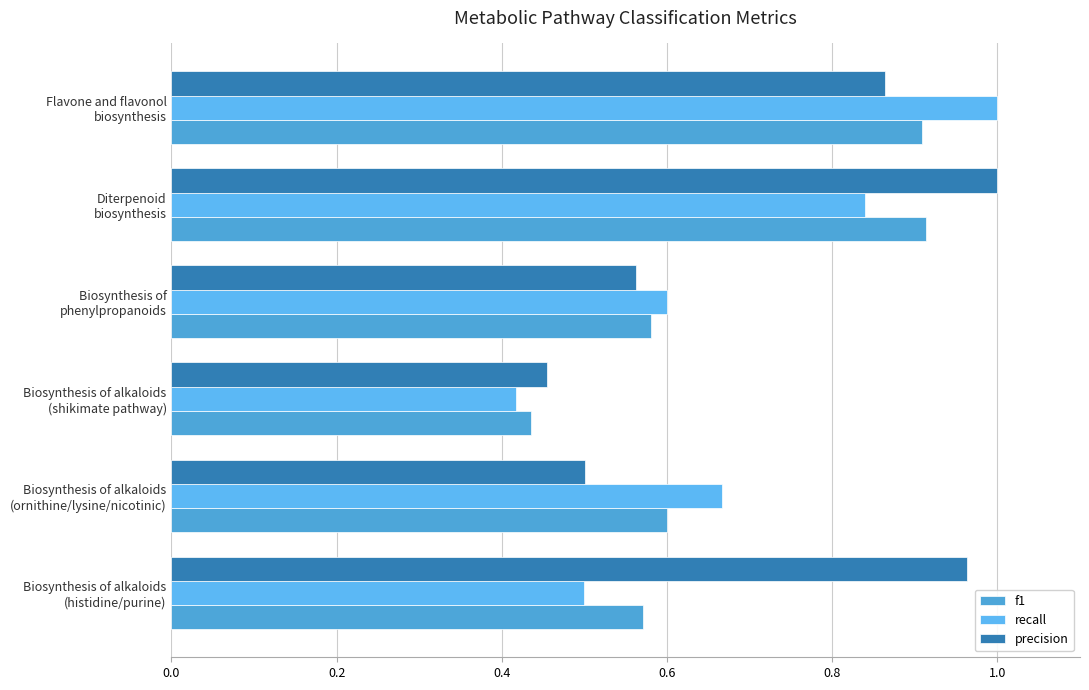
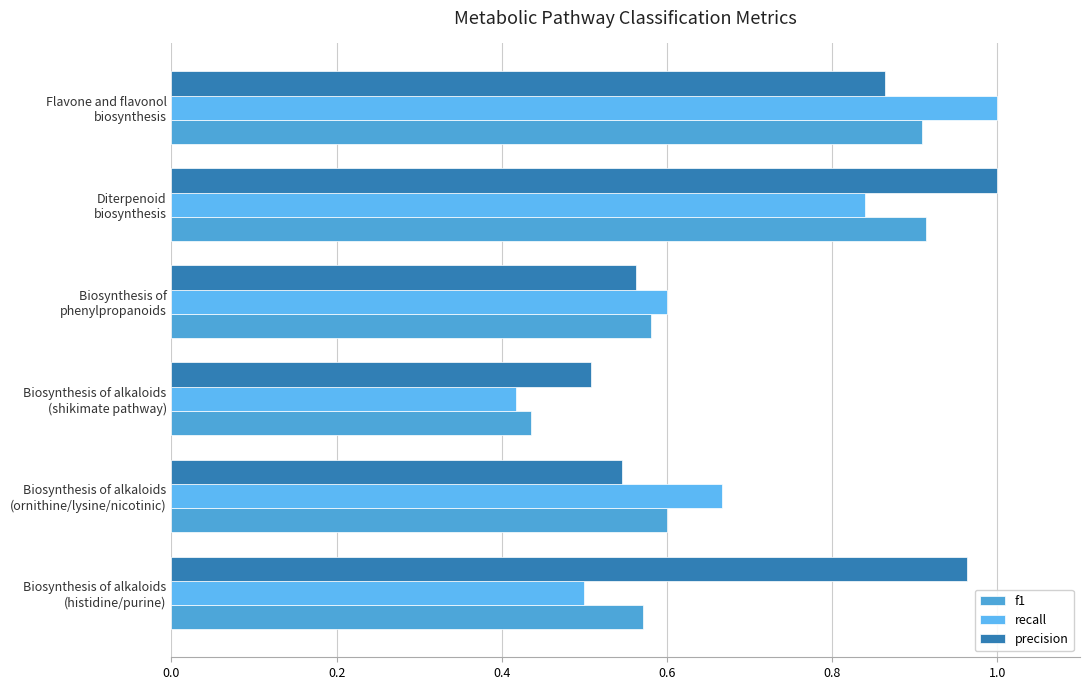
  {
    "precision": {
      "Flavone and flavonol biosynthesis": 0.86,
      "Diterpenoid biosynthesis": 1.00,
      "Biosynthesis of phenylpropanoids": 0.56,
-     "Biosynthesis of alkaloids (shikimate pathway)": 0.45,
-     "Biosynthesis of alkaloids (ornithine/lysine/nicotinic)": 0.50,
+     "Biosynthesis of alkaloids (shikimate pathway)": 0.51,
+     "Biosynthesis of alkaloids (ornithine/lysine/nicotinic)": 0.55,
      "Biosynthesis of alkaloids (histidine/purine)": 0.96
    }
  }
